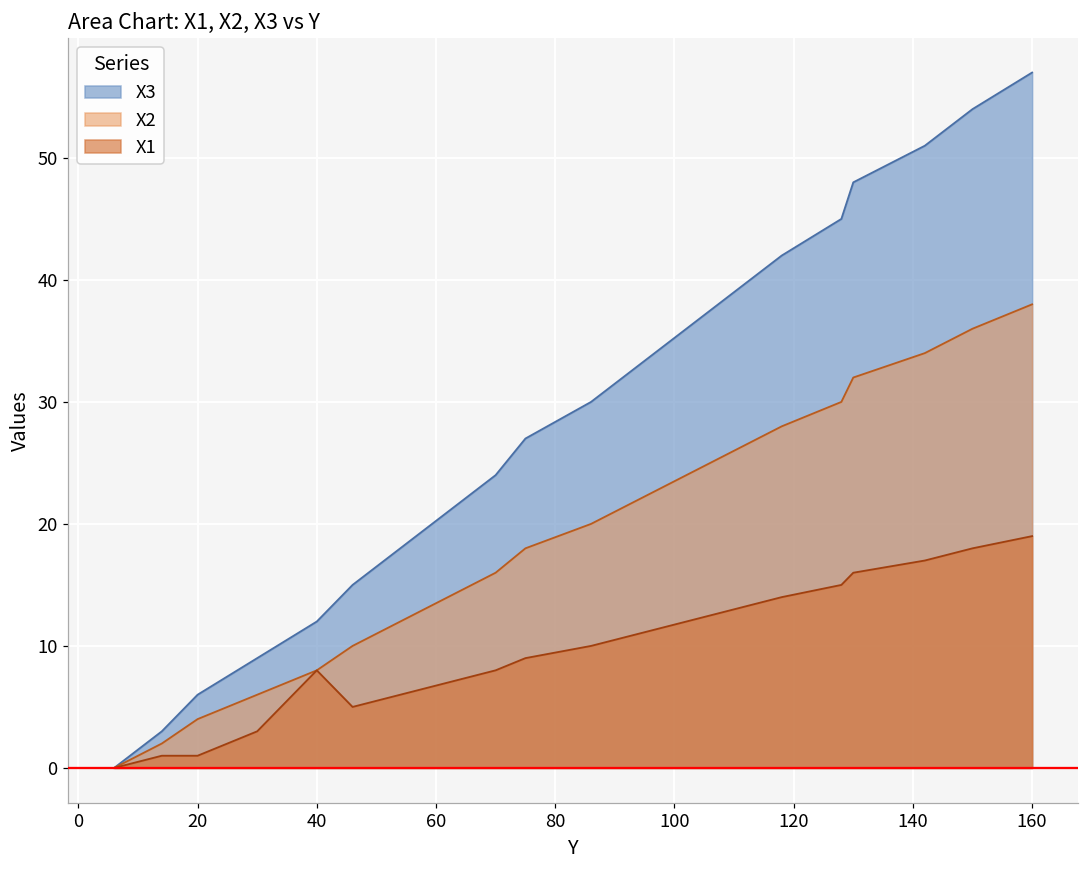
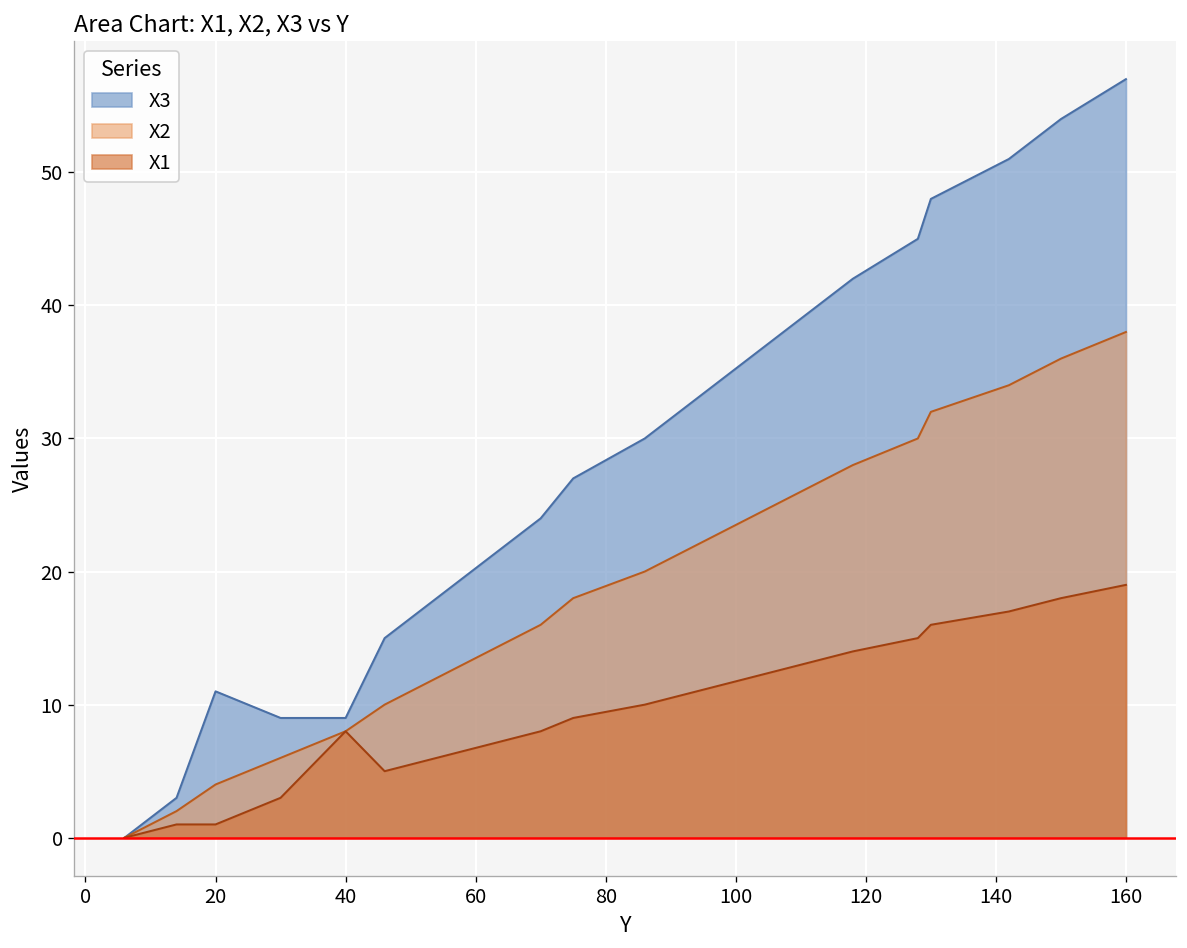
  {
    "X3": {
-     "20": 6,
-     "40": 12,
+     "20": 11,
+     "40": 9,
      "160": 57
    }
  }
